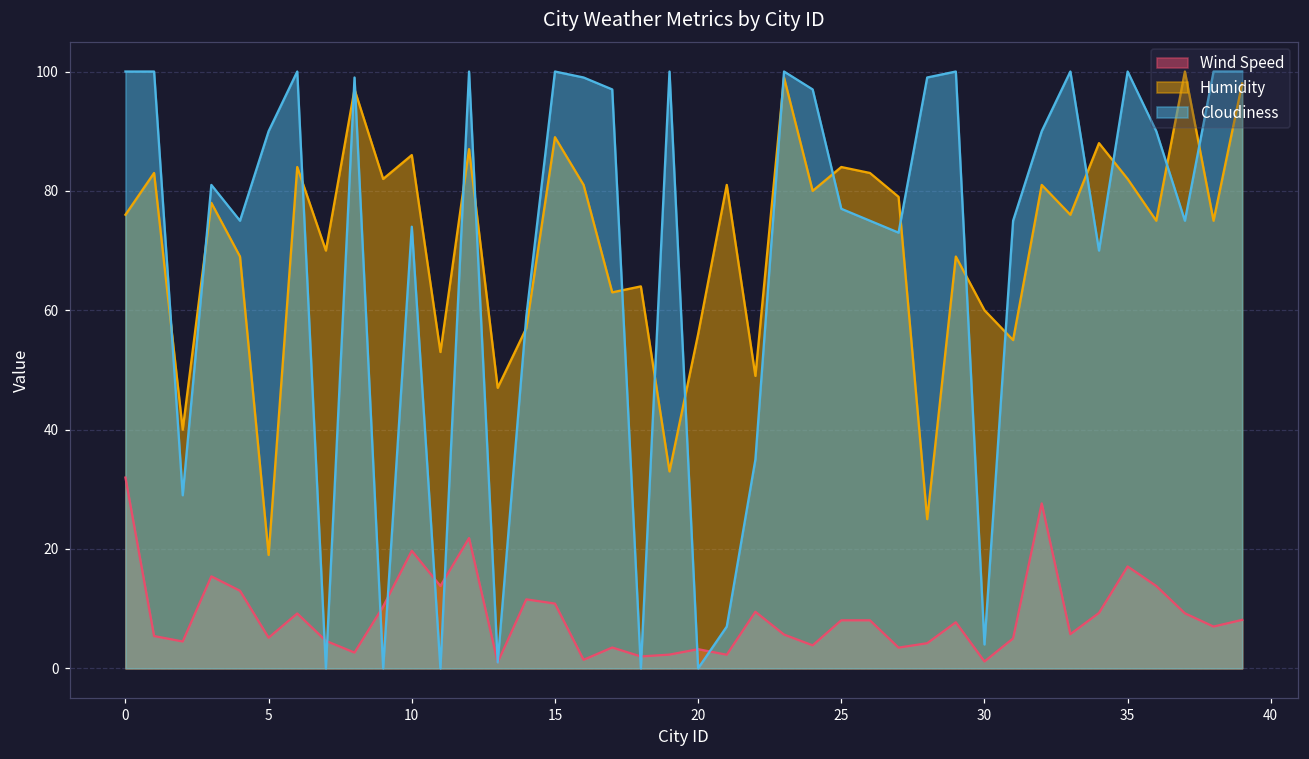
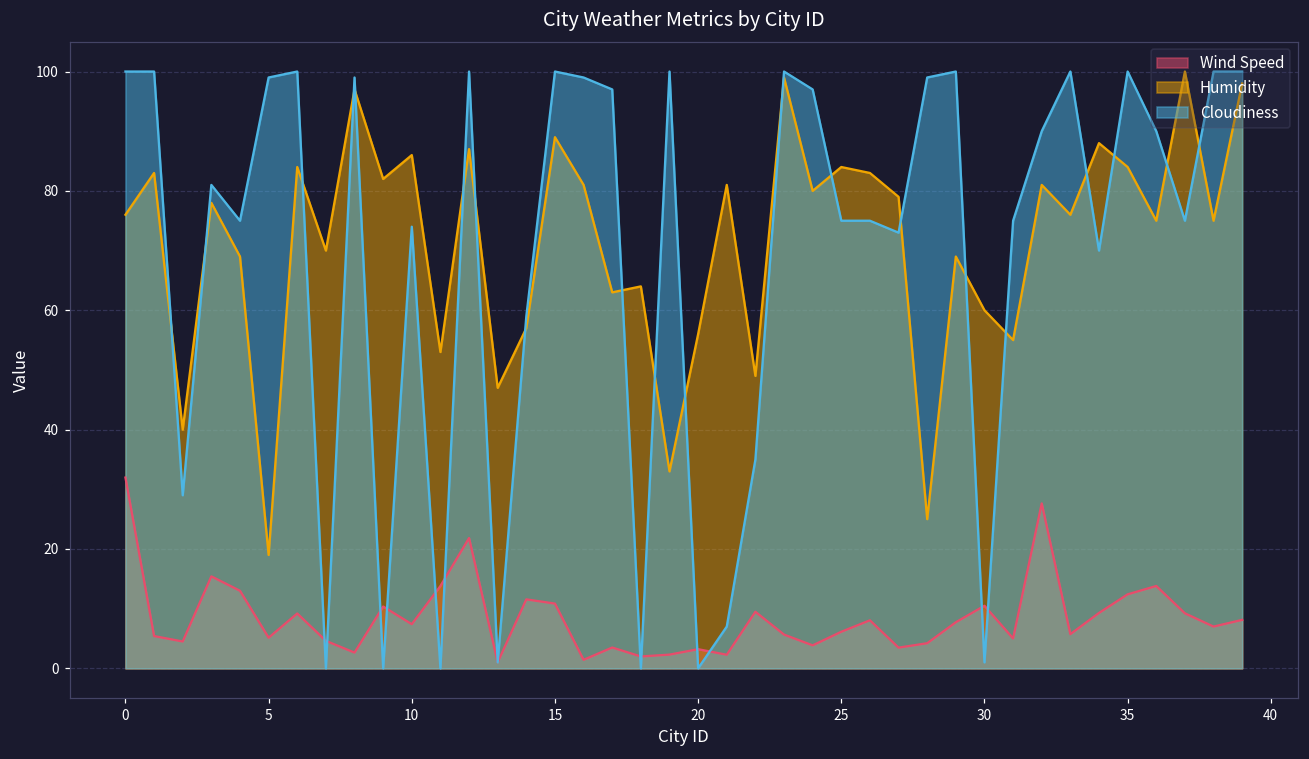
  {
    "Wind Speed": {
      "0": 32,
      "5": 5,
-     "10": 20,
+     "10": 7,
      "15": 11,
      "20": 3,
-     "25": 8,
-     "30": 1,
-     "35": 17
+     "25": 6,
+     "30": 10,
+     "35": 12
    },
    "Humidity": {
      "0": 76,
      "5": 19,
      "10": 86,
      "15": 89,
      "20": 56,
      "25": 84,
      "30": 60,
-     "35": 82
+     "35": 84
    },
    "Cloudiness": {
      "0": 100,
-     "5": 90,
+     "5": 99,
      "10": 74,
      "15": 100,
      "20": 0,
-     "25": 77,
-     "30": 4,
+     "25": 75,
+     "30": 1,
      "35": 100
    }
  }
